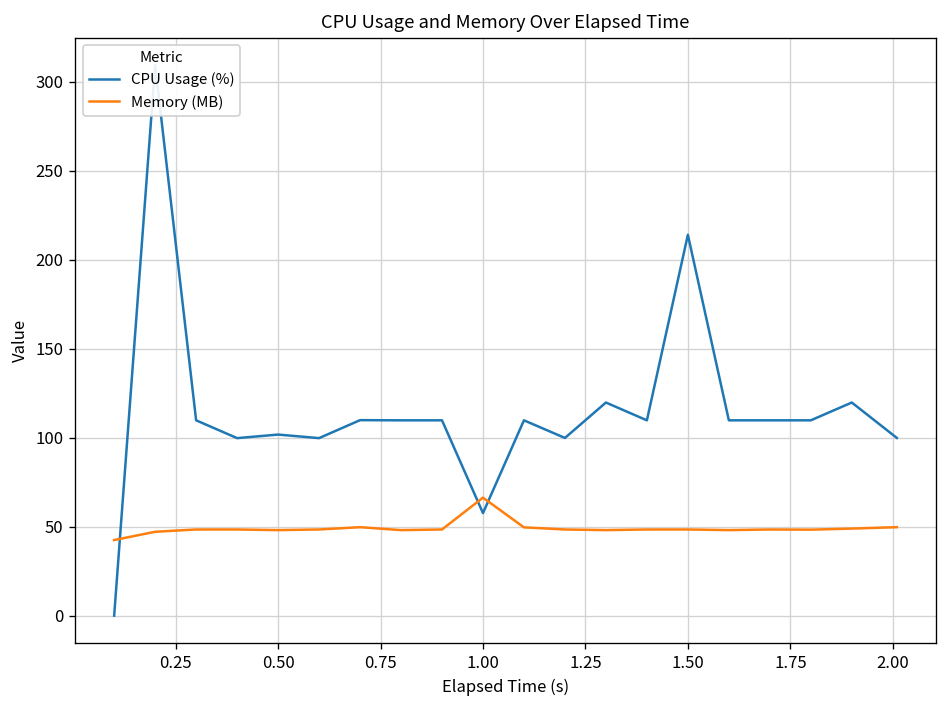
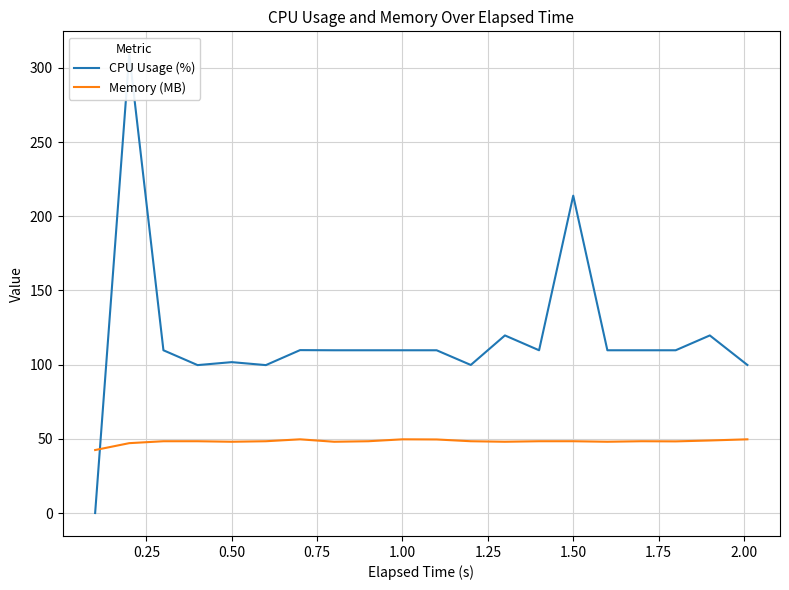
  {
    "CPU Usage (%)": {
      "0.50": 102,
-     "1.00": 58,
+     "1.00": 110,
      "1.50": 214
    },
    "Memory (MB)": {
      "0.50": 48,
-     "1.00": 66,
+     "1.00": 50,
      "1.50": 48
    }
  }
